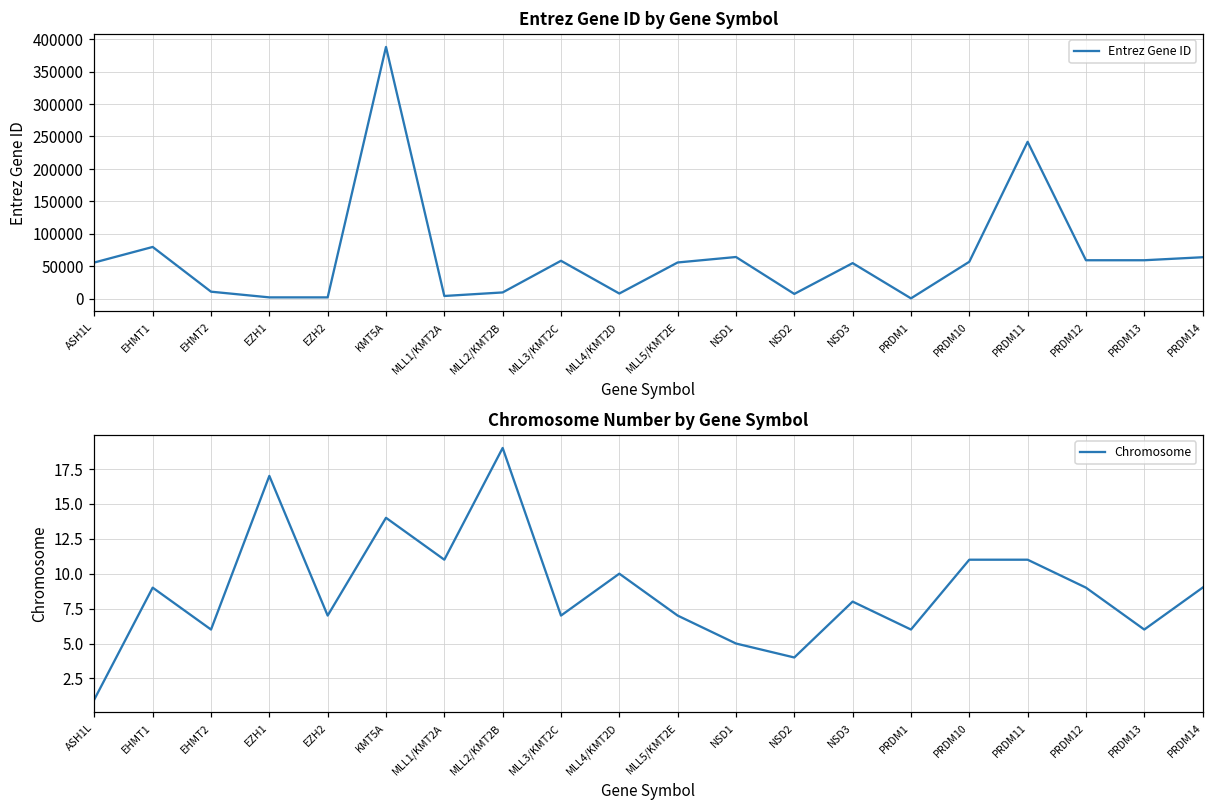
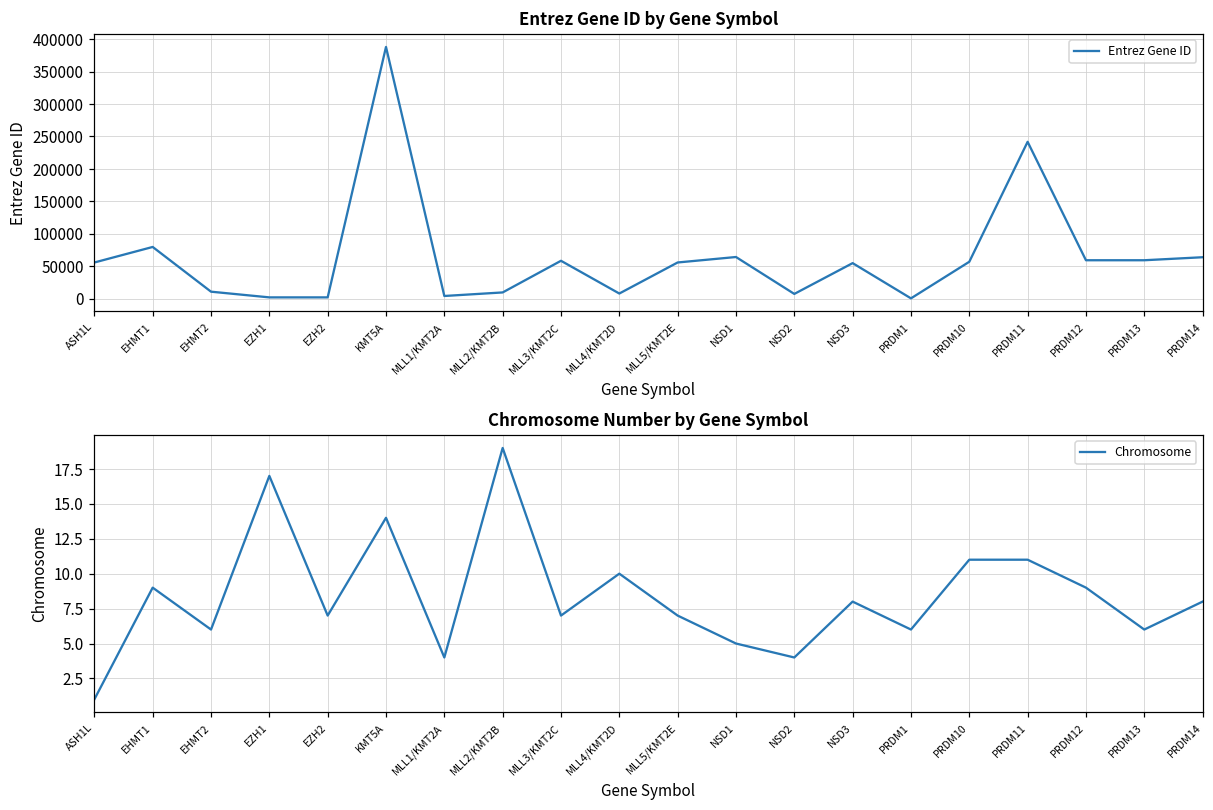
  {
    "Entrez Gene ID by Gene Symbol": {
      "ASH1L": 60000,
      "EHMT1": 80000,
      "EHMT2": 10000,
      "EZH1": 0,
      "EZH2": 0,
      "KMT5A": 390000,
      "MLL1/KMT2A": 0,
      "MLL2/KMT2B": 10000,
      "MLL3/KMT2C": 60000,
      "MLL4/KMT2D": 10000,
      "MLL5/KMT2E": 60000,
      "NSD1": 60000,
      "NSD2": 10000,
      "NSD3": 50000,
      "PRDM1": 0,
      "PRDM10": 60000,
      "PRDM11": 240000,
      "PRDM12": 60000,
      "PRDM13": 60000,
      "PRDM14": 60000
    },
    "Chromosome Number by Gene Symbol": {
      "ASH1L": 1,
      "EHMT1": 9,
      "EHMT2": 6,
      "EZH1": 17,
      "EZH2": 7,
      "KMT5A": 14,
-     "MLL1/KMT2A": 11,
+     "MLL1/KMT2A": 4,
      "MLL2/KMT2B": 19,
      "MLL3/KMT2C": 7,
      "MLL4/KMT2D": 10,
      "MLL5/KMT2E": 7,
      "NSD1": 5,
      "NSD2": 4,
      "NSD3": 8,
      "PRDM1": 6,
      "PRDM10": 11,
      "PRDM11": 11,
      "PRDM12": 9,
      "PRDM13": 6,
-     "PRDM14": 9
+     "PRDM14": 8
    }
  }
